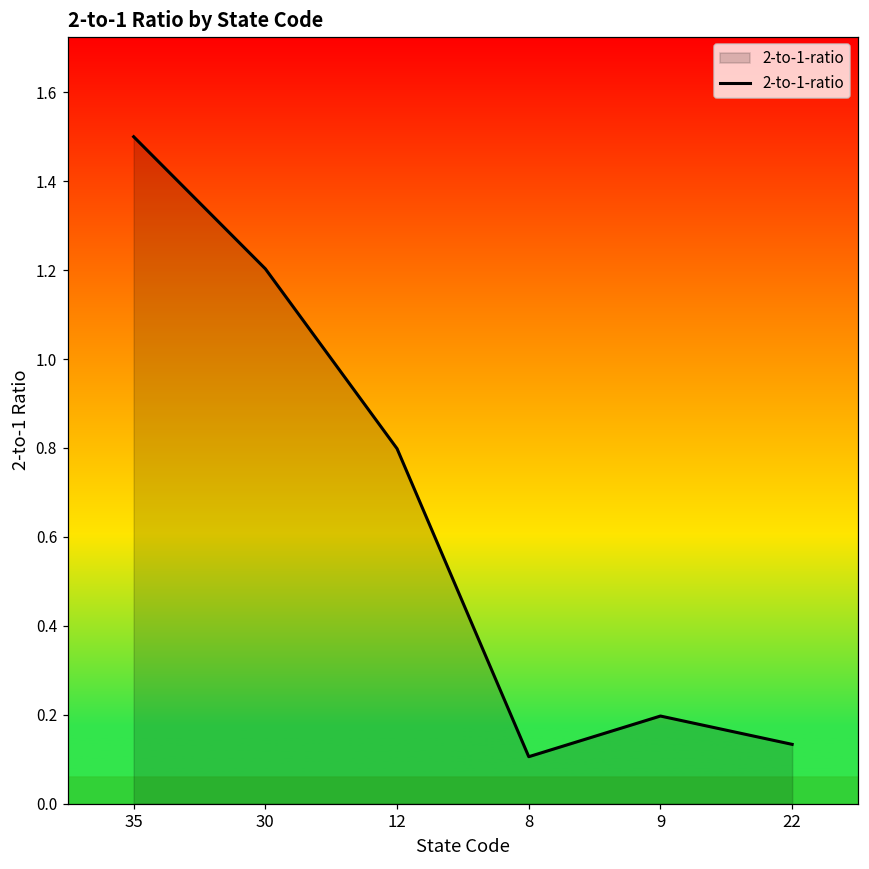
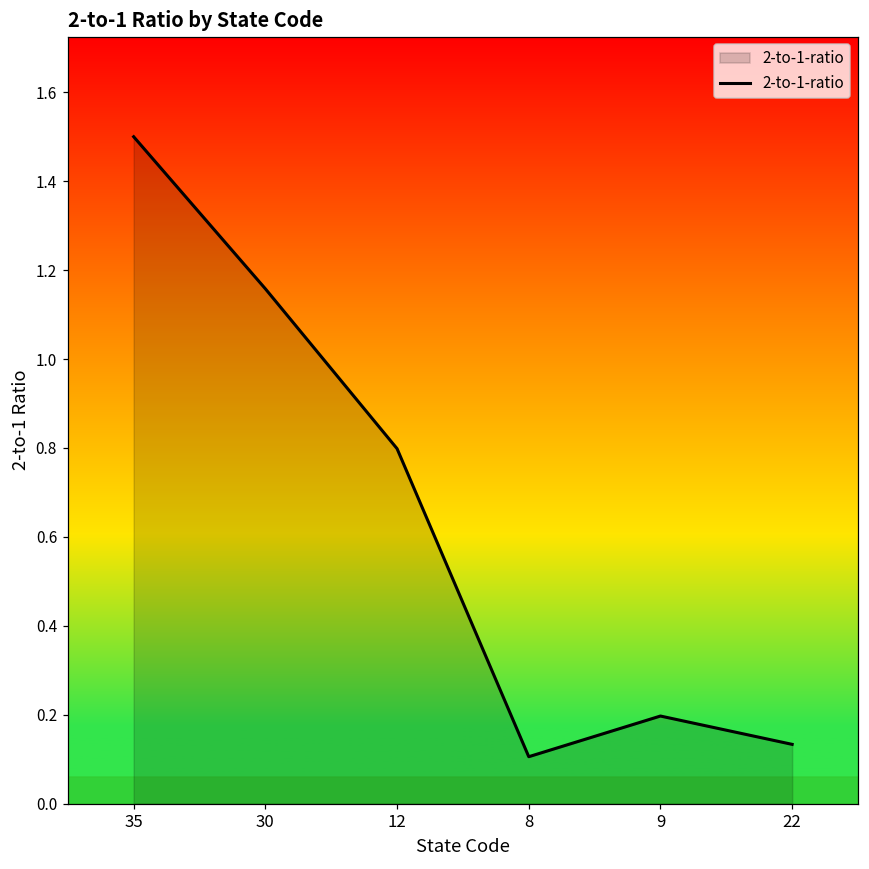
  {
    "35": 1.50,
-   "30": 1.20,
+   "30": 1.16,
    "12": 0.80,
    "8": 0.11,
    "9": 0.20,
    "22": 0.13
  }
